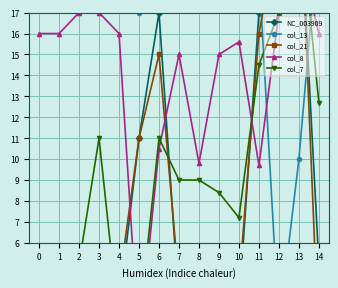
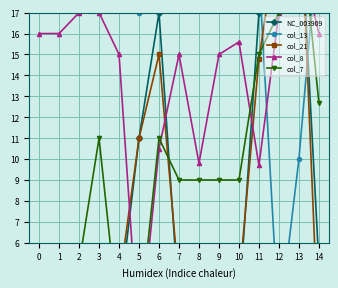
  {
    "NC_003909": {
      "6": 17.0,
      "11": 17.0
    },
    "col_13": {
      "5": 17.0,
      "13": 10.0
    },
    "col_21": {
      "6": 15.0,
-     "11": 16.0
+     "11": 14.8
    },
    "col_8": {
      "0": 16,
      "1": 16,
      "2": 17,
      "3": 17,
-     "4": 16,
+     "4": 15,
      "6": 10.5,
      "7": 15,
      "8": 9.8,
      "9": 15,
      "10": 15.6,
      "11": 9.7
    },
    "col_7": {
      "3": 11.0,
      "6": 11.0,
      "7": 9.0,
      "8": 9.0,
-     "9": 8.4,
-     "10": 7.2,
-     "11": 14.5,
+     "9": 9.0,
+     "10": 9.0,
+     "11": 15.0,
      "14": 12.7
    }
  }
